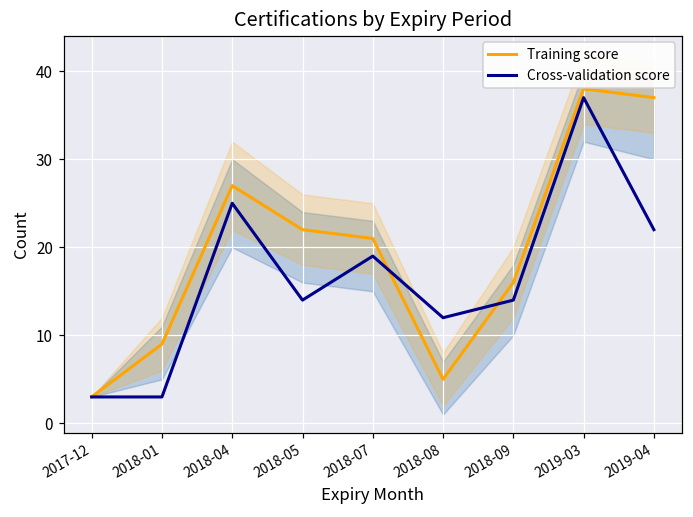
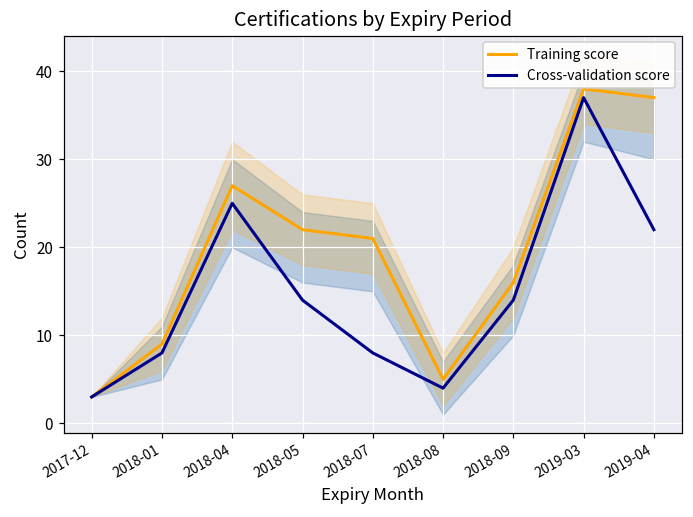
  {
    "Cross-validation score": {
-     "2018-01": 3,
+     "2018-01": 8,
      "2018-04": 25,
      "2018-05": 14,
-     "2018-07": 19,
-     "2018-08": 12,
+     "2018-07": 8,
+     "2018-08": 4,
      "2018-09": 14,
      "2019-03": 37,
      "2019-04": 22
    }
  }
